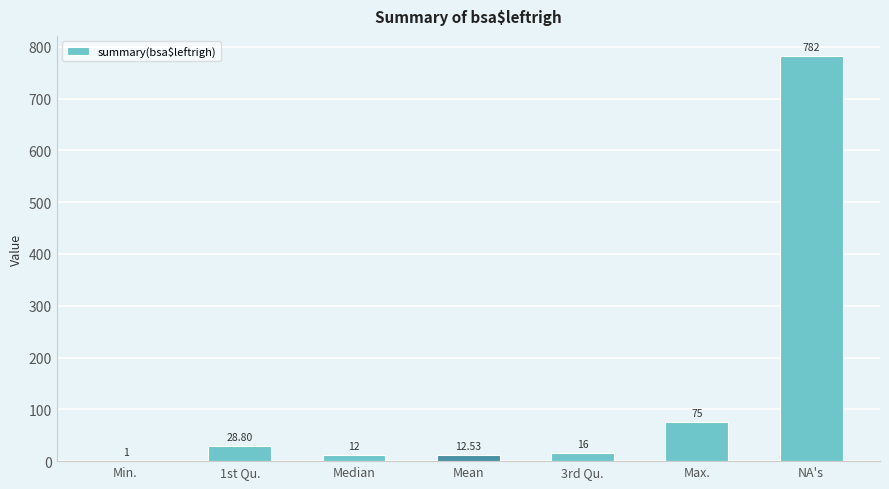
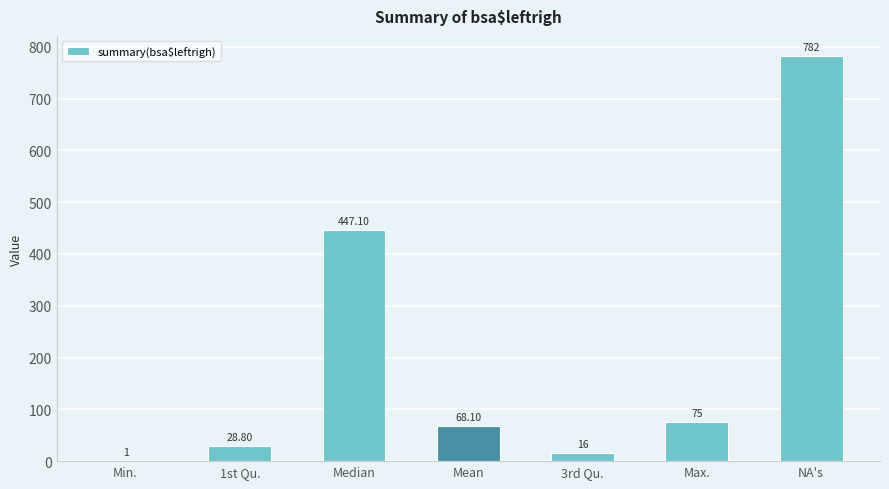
  {
    "Min.": 1,
    "1st Qu.": 28.80,
-   "Median": 12,
-   "Mean": 12.53,
+   "Median": 447.10,
+   "Mean": 68.10,
    "3rd Qu.": 16,
    "Max.": 75,
    "NA's": 782
  }
